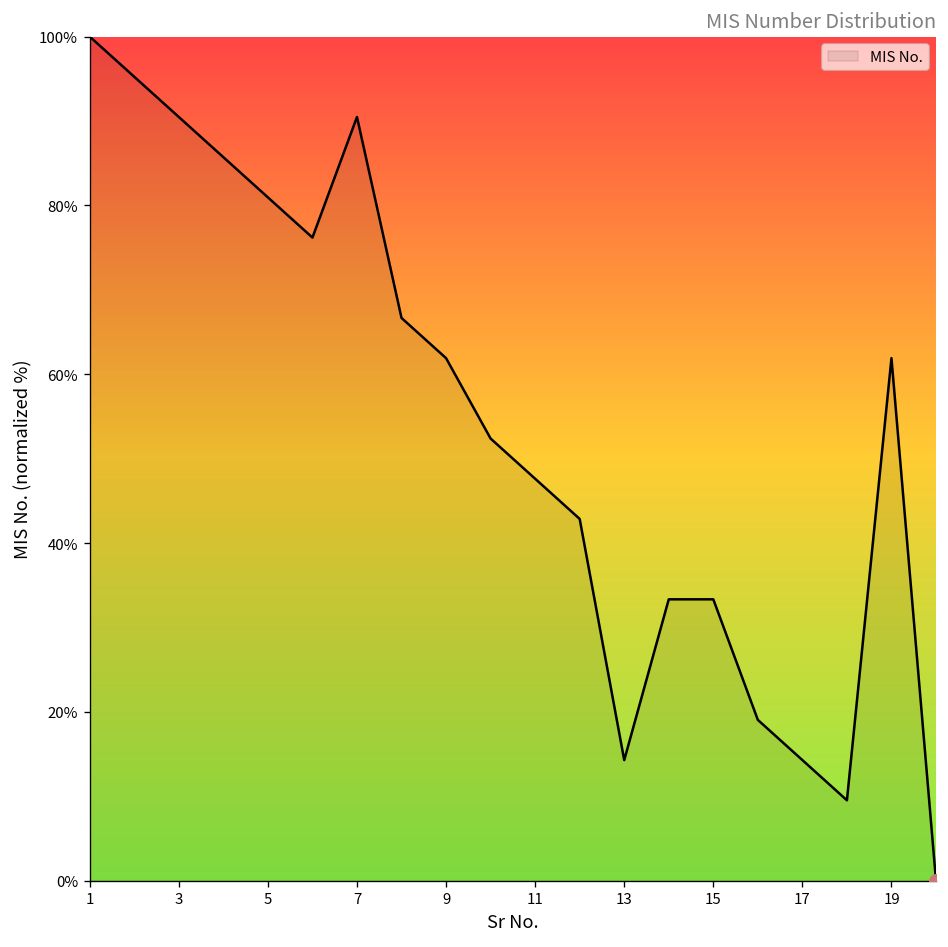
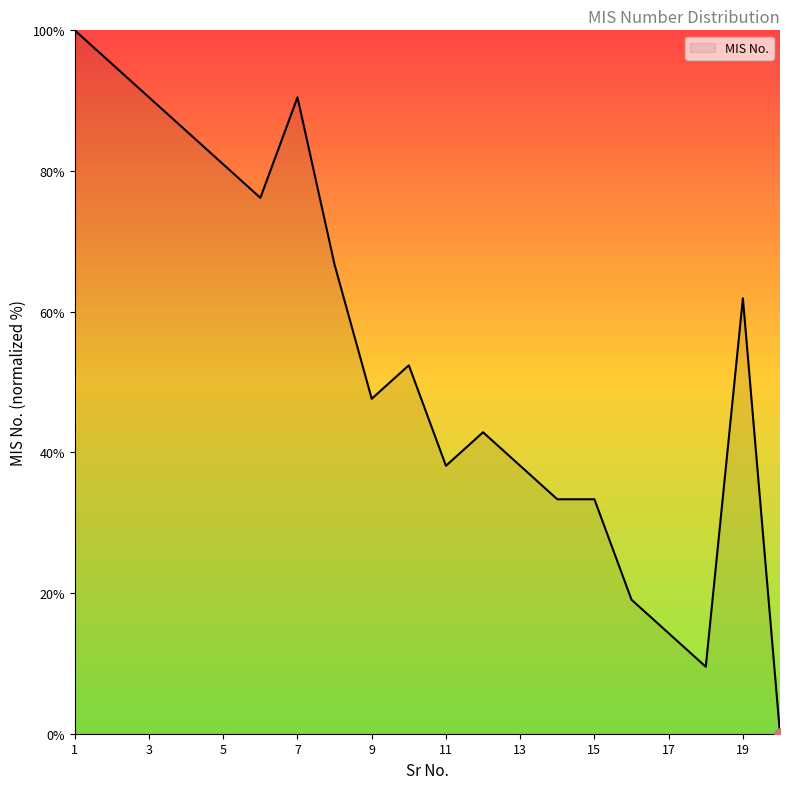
  {
    "MIS No.": {
      "3": "90%",
      "5": "81%",
      "7": "90%",
-     "9": "62%",
-     "11": "48%",
-     "13": "14%",
+     "9": "48%",
+     "11": "38%",
+     "13": "38%",
      "15": "33%",
      "17": "14%",
      "19": "62%"
    }
  }
